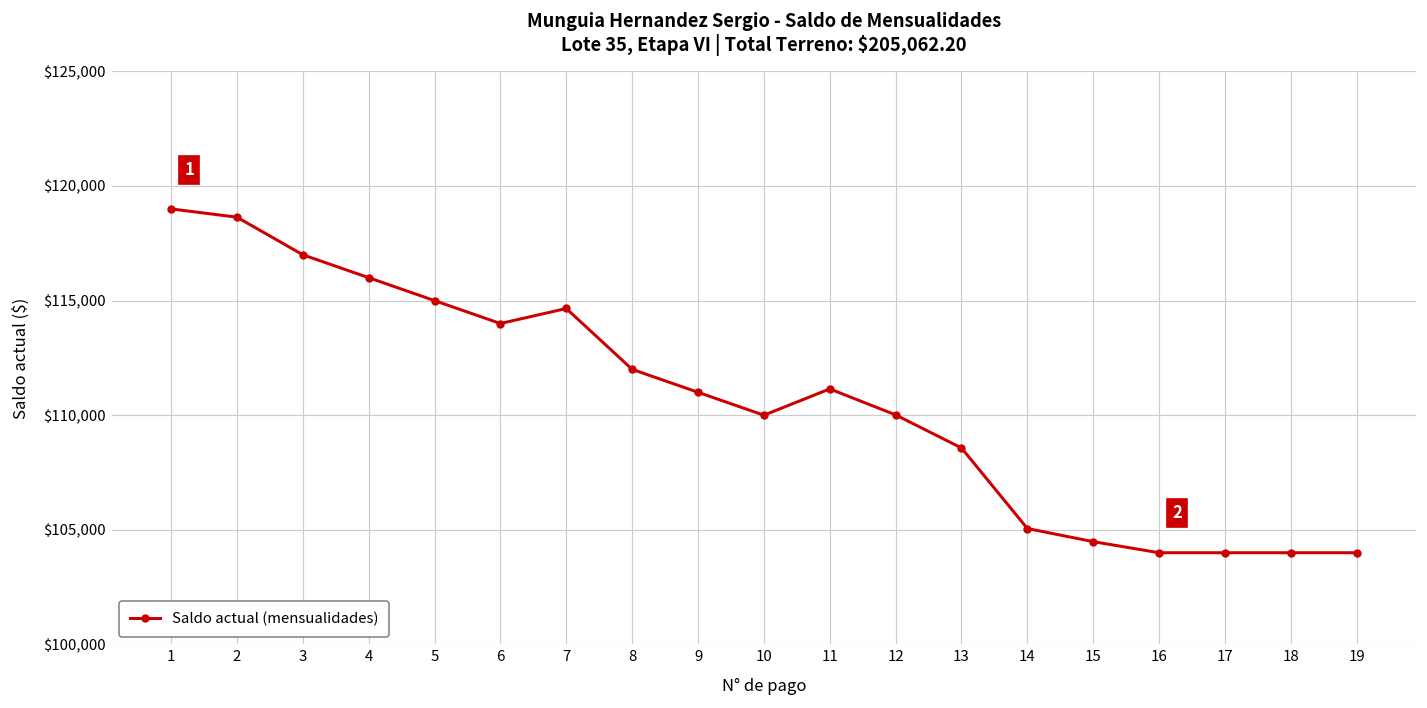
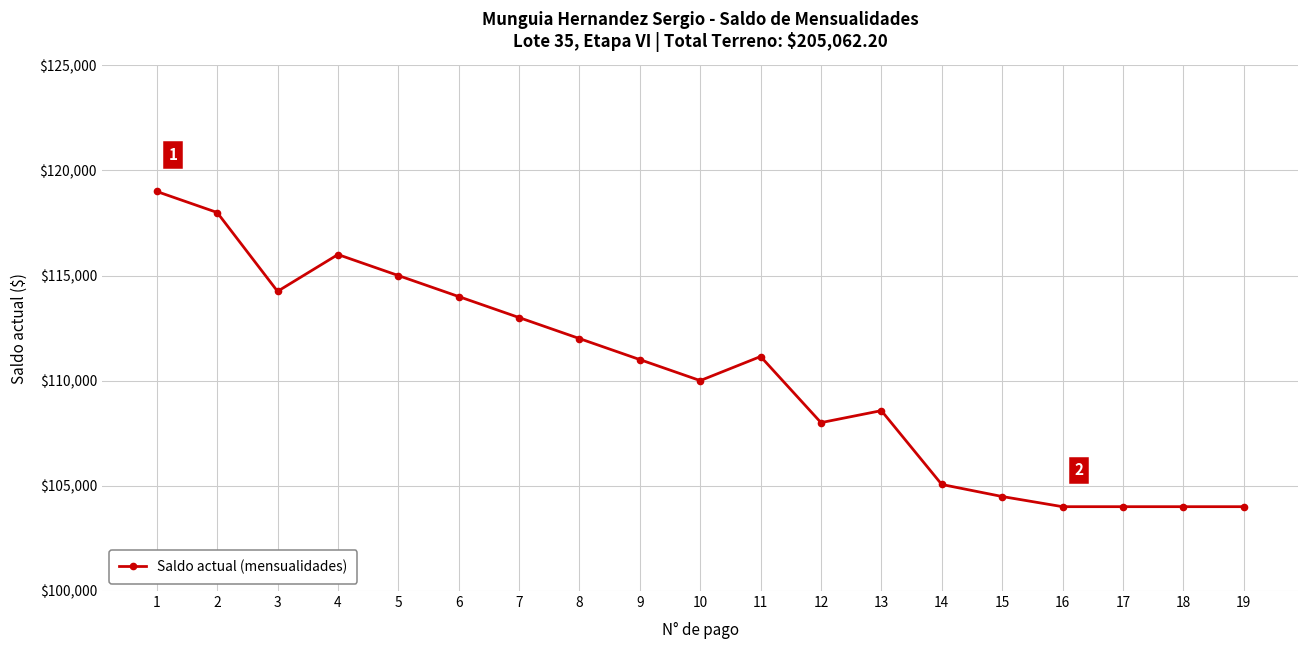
  {
    "1": "$119,000",
-   "2": "$118,600",
-   "3": "$117,000",
+   "2": "$118,000",
+   "3": "$114,200",
    "4": "$116,000",
    "5": "$115,000",
    "6": "$114,000",
-   "7": "$114,700",
+   "7": "$113,000",
    "8": "$112,000",
    "9": "$111,000",
    "10": "$110,000",
    "11": "$111,100",
-   "12": "$110,000",
+   "12": "$108,000",
    "13": "$108,600",
    "14": "$105,100",
    "15": "$104,500",
    "16": "$104,000",
    "17": "$104,000",
    "18": "$104,000",
    "19": "$104,000"
  }
